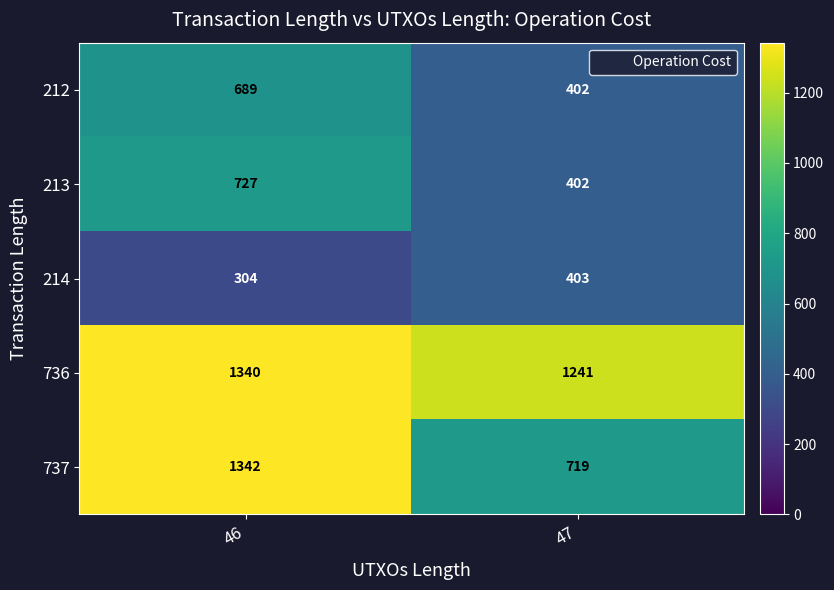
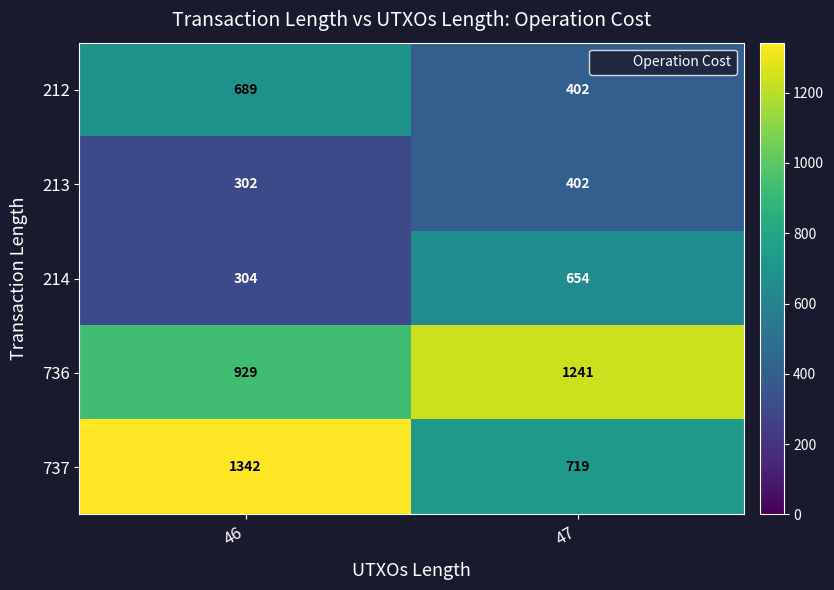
  {
    "212": {
      "46": 689,
      "47": 402
    },
    "213": {
-     "46": 727,
+     "46": 302,
      "47": 402
    },
    "214": {
      "46": 304,
-     "47": 403
+     "47": 654
    },
    "736": {
-     "46": 1340,
+     "46": 929,
      "47": 1241
    },
    "737": {
      "46": 1342,
      "47": 719
    }
  }
